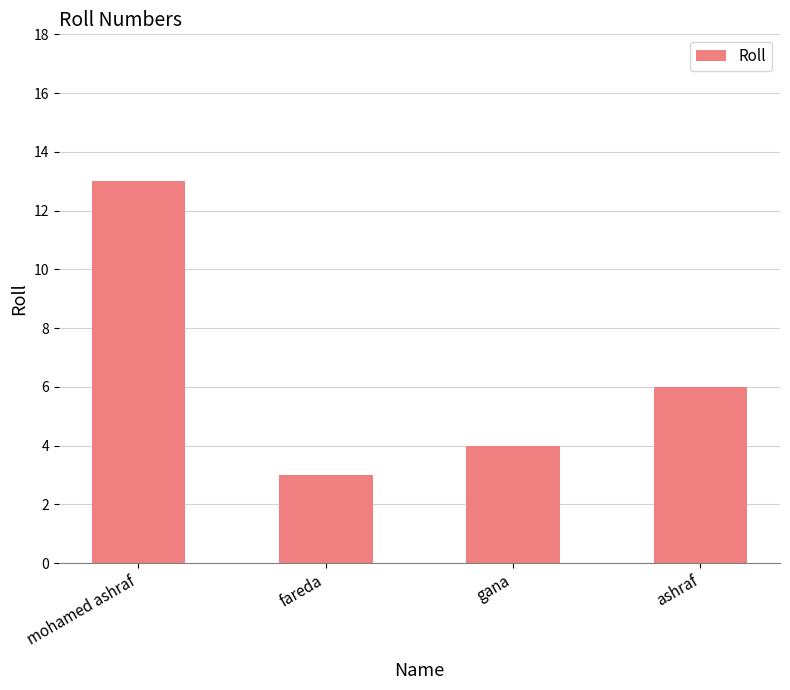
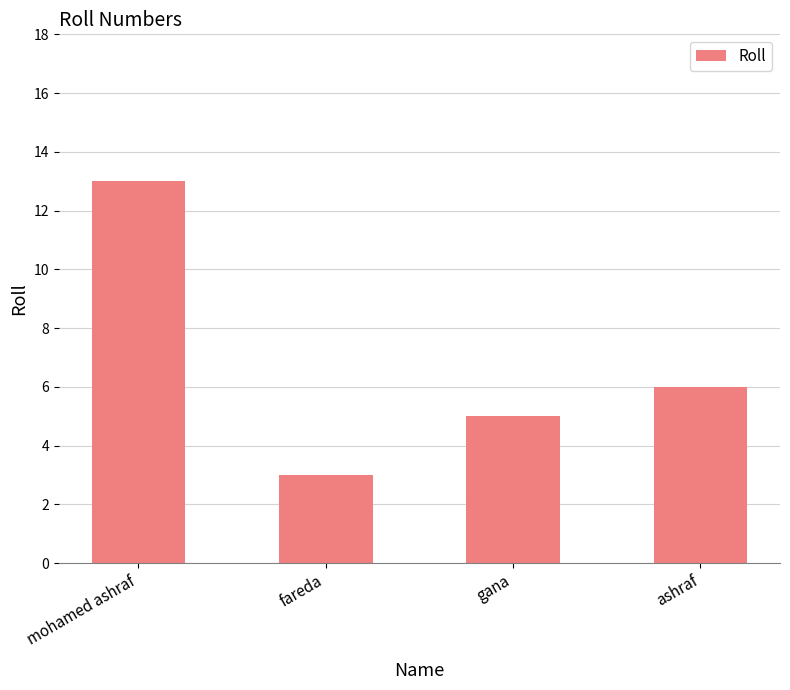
  {
    "mohamed ashraf": 13,
    "fareda": 3,
-   "gana": 4,
+   "gana": 5,
    "ashraf": 6
  }
